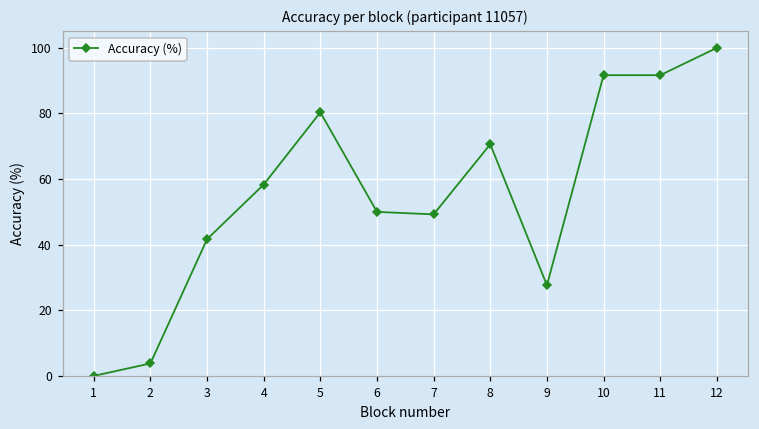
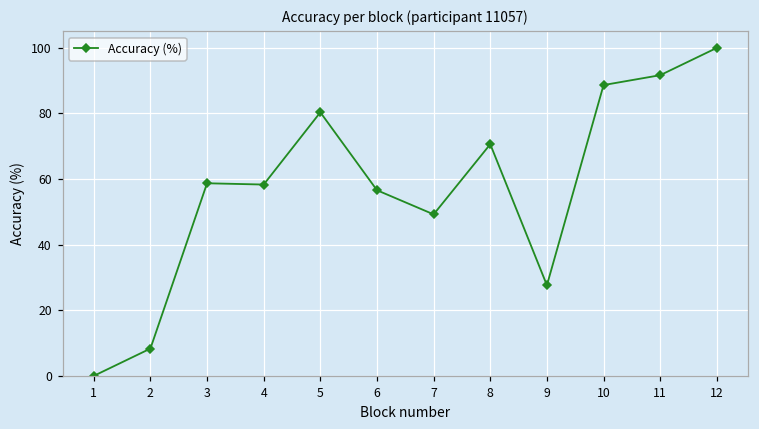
  {
    "1": 0,
-   "2": 4,
-   "3": 42,
+   "2": 8,
+   "3": 59,
    "4": 58,
    "5": 80,
-   "6": 50,
+   "6": 57,
    "7": 49,
    "8": 71,
    "9": 28,
-   "10": 92,
+   "10": 89,
    "11": 92,
    "12": 100
  }
